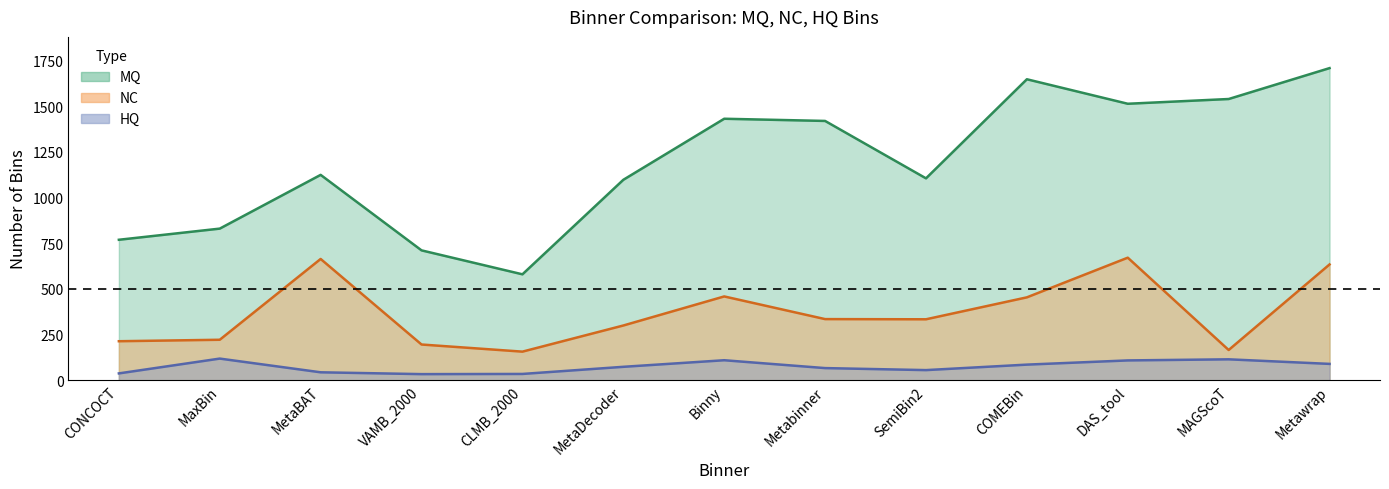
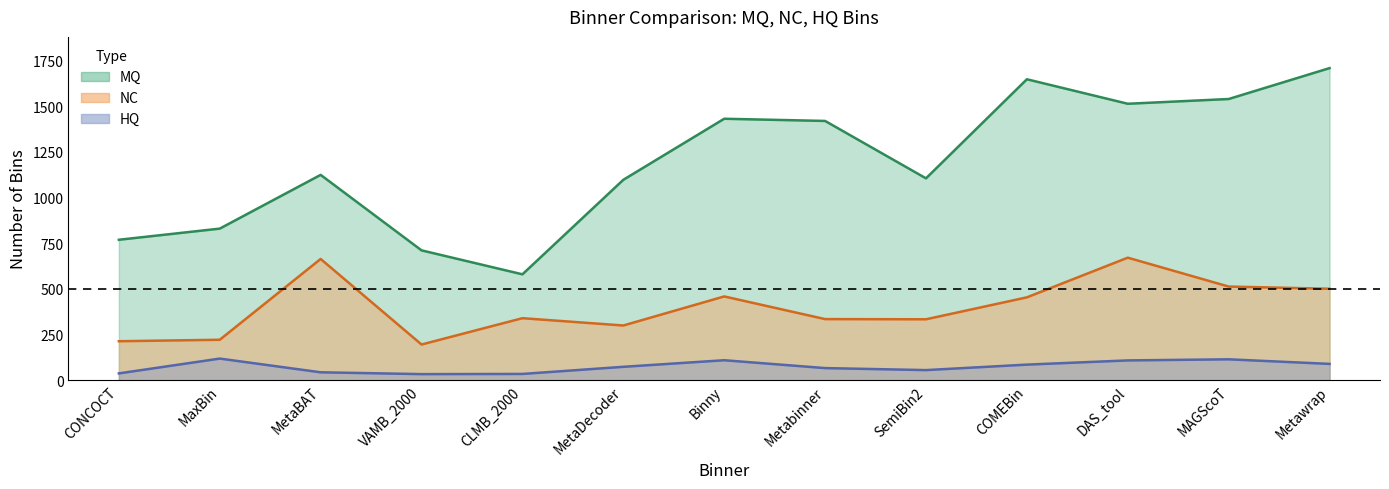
  {
    "NC": {
      "CONCOCT": 210,
      "MaxBin": 220,
      "MetaBAT": 660,
      "VAMB_2000": 200,
-     "CLMB_2000": 160,
+     "CLMB_2000": 340,
      "MetaDecoder": 300,
      "Binny": 460,
      "Metabinner": 340,
      "SemiBin2": 330,
      "COMEBin": 450,
      "DAS_tool": 670,
-     "MAGScoT": 170,
-     "Metawrap": 630
+     "MAGScoT": 510,
+     "Metawrap": 500
    }
  }
